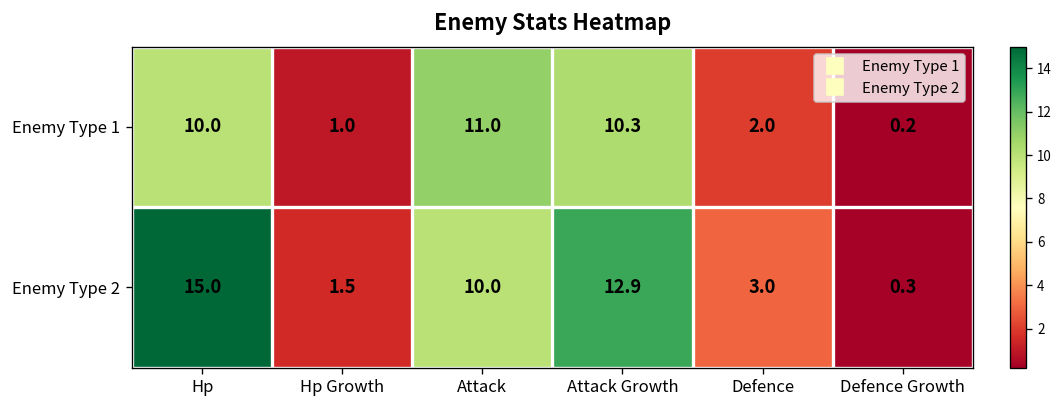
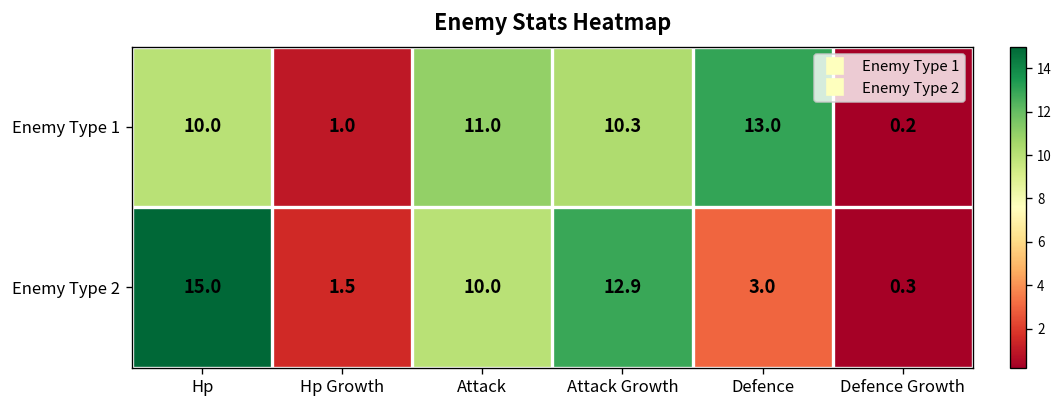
  {
    "Enemy Type 1": {
      "Hp": 10.0,
      "Hp Growth": 1.0,
      "Attack": 11.0,
      "Attack Growth": 10.3,
-     "Defence": 2.0,
+     "Defence": 13.0,
      "Defence Growth": 0.2
    },
    "Enemy Type 2": {
      "Hp": 15.0,
      "Hp Growth": 1.5,
      "Attack": 10.0,
      "Attack Growth": 12.9,
      "Defence": 3.0,
      "Defence Growth": 0.3
    }
  }
